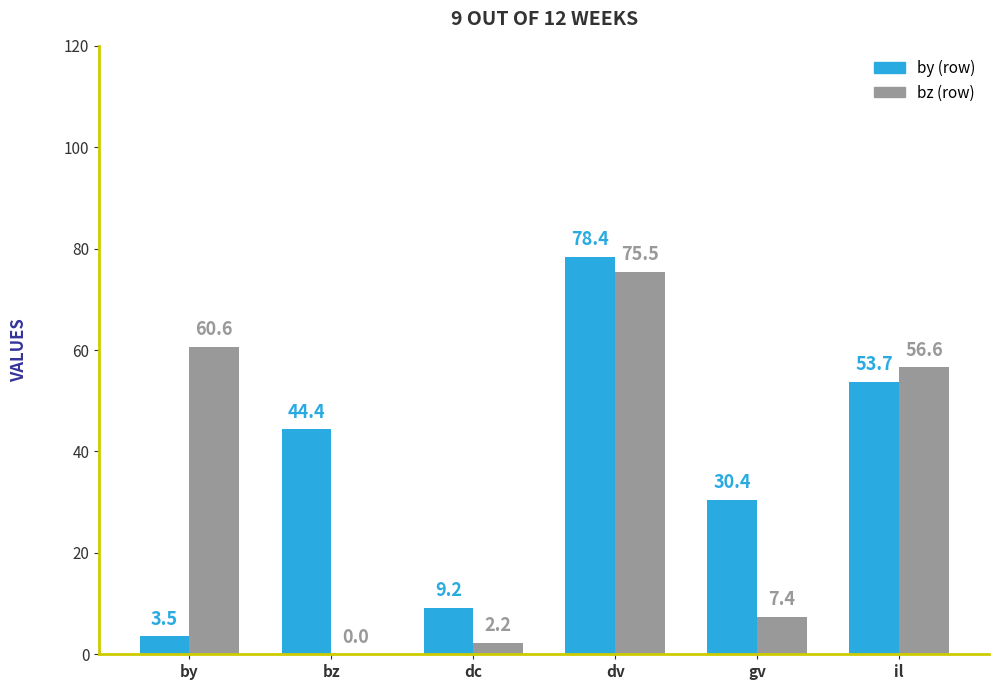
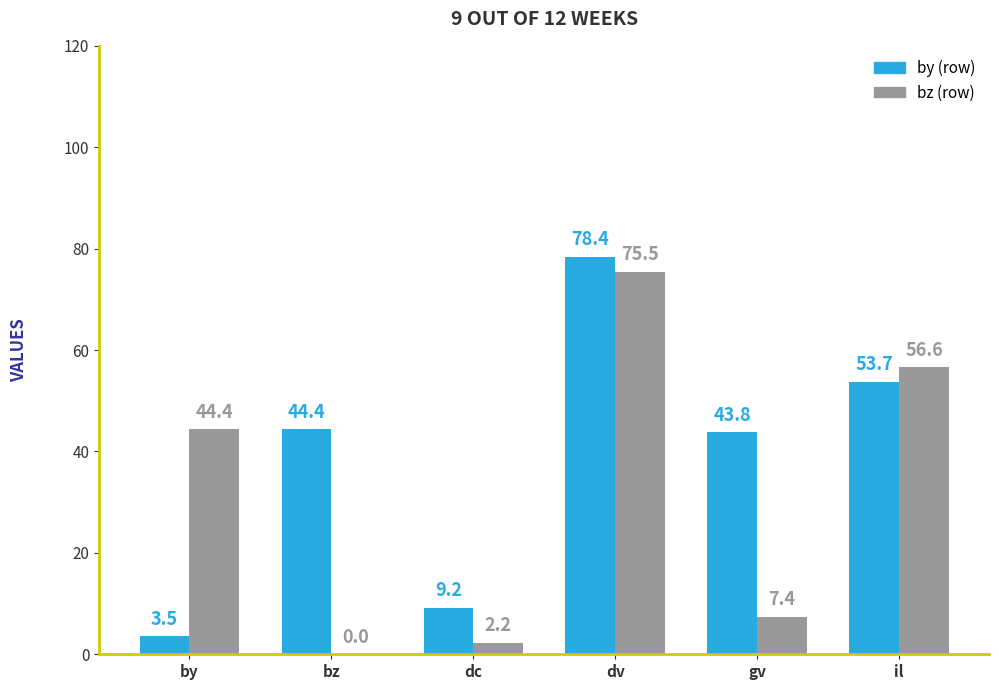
  {
    "by (row)": {
      "by": 3.5,
      "bz": 44.4,
      "dc": 9.2,
      "dv": 78.4,
-     "gv": 30.4,
+     "gv": 43.8,
      "il": 53.7
    },
    "bz (row)": {
-     "by": 60.6,
+     "by": 44.4,
      "bz": 0.0,
      "dc": 2.2,
      "dv": 75.5,
      "gv": 7.4,
      "il": 56.6
    }
  }
